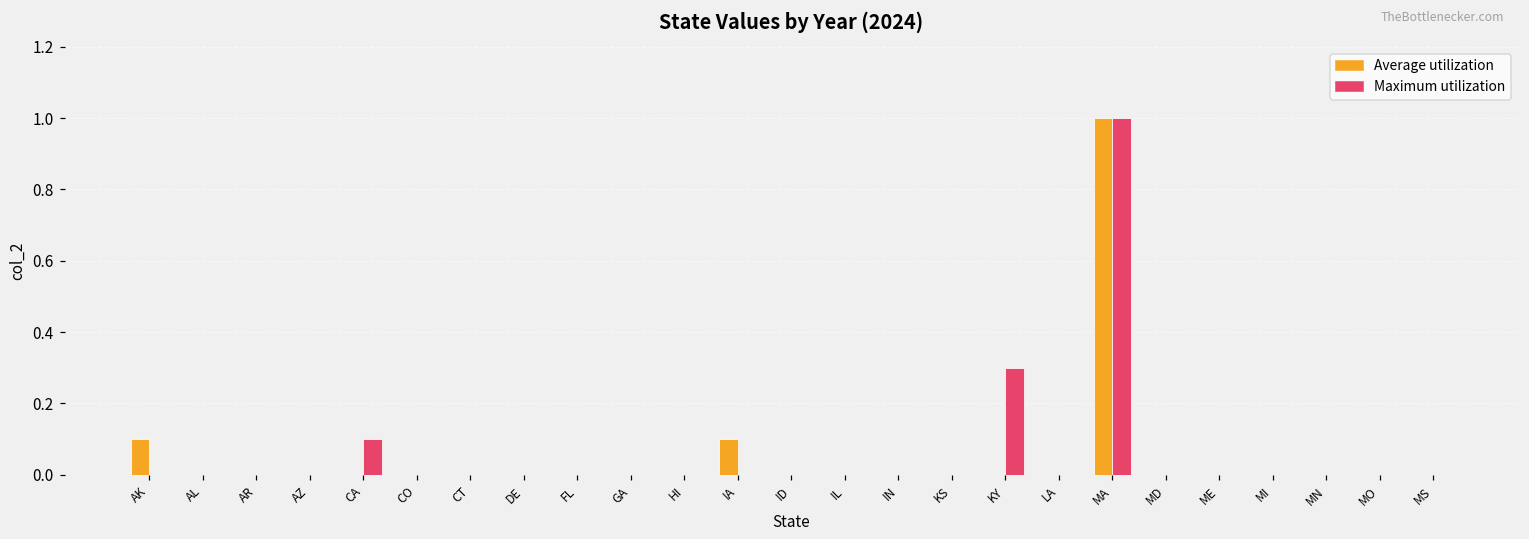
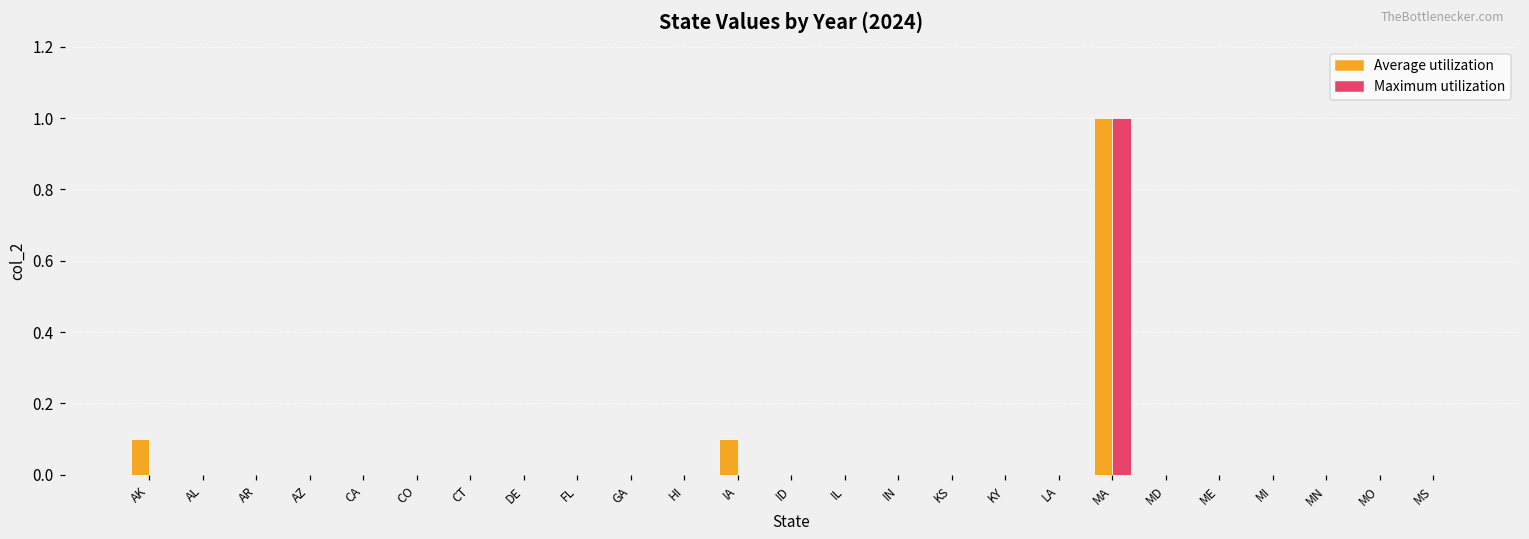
  {
    "Average utilization": {
      "AK": 0.1,
      "AL": 0.0,
      "AR": 0.0,
      "AZ": 0.0,
      "CA": 0.0,
      "CO": 0.0,
      "CT": 0.0,
      "DE": 0.0,
      "FL": 0.0,
      "GA": 0.0,
      "HI": 0.0,
      "IA": 0.1,
      "ID": 0.0,
      "IL": 0.0,
      "IN": 0.0,
      "KS": 0.0,
      "KY": 0.0,
      "LA": 0.0,
      "MA": 1.0,
      "MD": 0.0,
      "ME": 0.0,
      "MI": 0.0,
      "MN": 0.0,
      "MO": 0.0,
      "MS": 0.0
    },
    "Maximum utilization": {
      "AK": 0.0,
      "AL": 0.0,
      "AR": 0.0,
      "AZ": 0.0,
-     "CA": 0.1,
+     "CA": 0.0,
      "CO": 0.0,
      "CT": 0.0,
      "DE": 0.0,
      "FL": 0.0,
      "GA": 0.0,
      "HI": 0.0,
      "IA": 0.0,
      "ID": 0.0,
      "IL": 0.0,
      "IN": 0.0,
      "KS": 0.0,
-     "KY": 0.3,
+     "KY": 0.0,
      "LA": 0.0,
      "MA": 1.0,
      "MD": 0.0,
      "ME": 0.0,
      "MI": 0.0,
      "MN": 0.0,
      "MO": 0.0,
      "MS": 0.0
    }
  }
